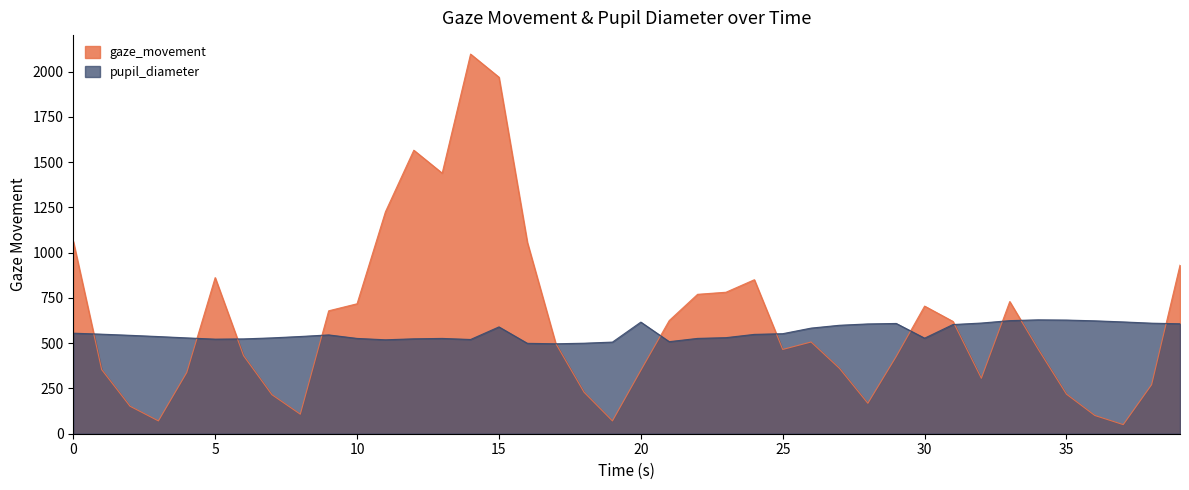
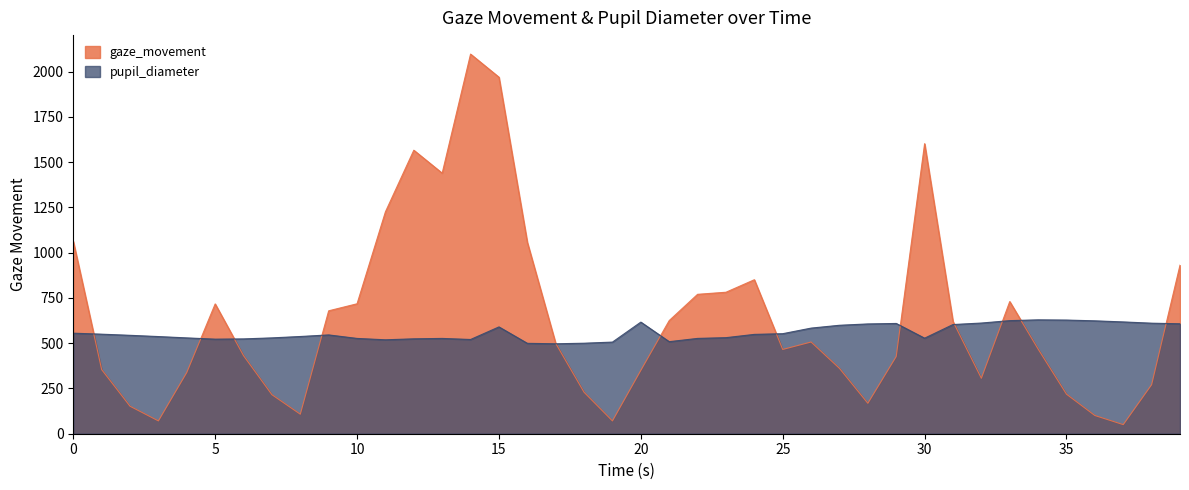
  {
    "gaze_movement": {
      "0": 1060,
-     "5": 860,
+     "5": 720,
      "10": 720,
      "15": 1970,
      "20": 350,
      "25": 470,
-     "30": 700,
+     "30": 1600,
      "35": 220
    },
    "pupil_diameter": {
      "0": 560,
      "5": 520,
      "10": 530,
      "15": 590,
      "20": 620,
      "25": 550,
      "30": 530,
      "35": 630
    }
  }
